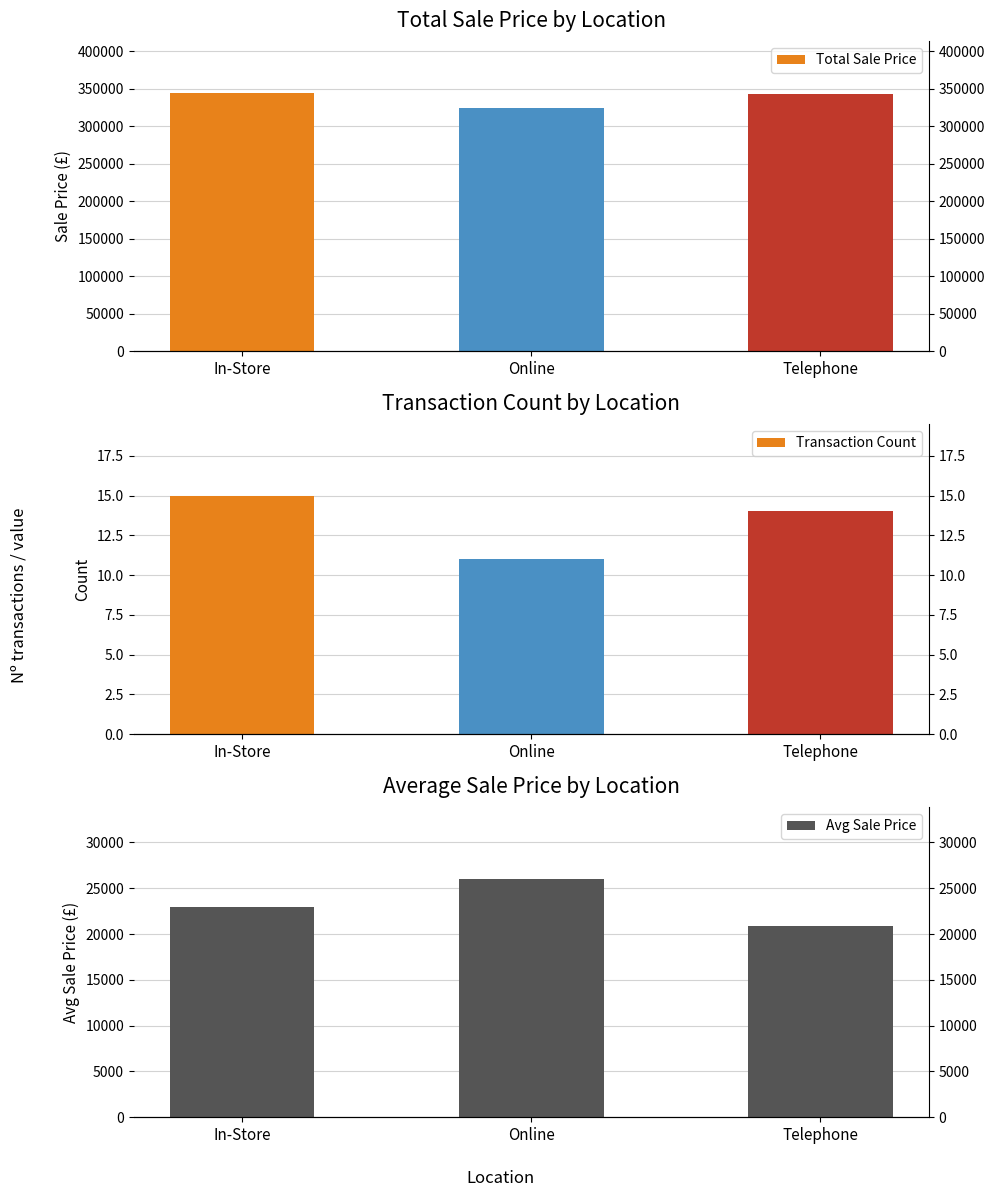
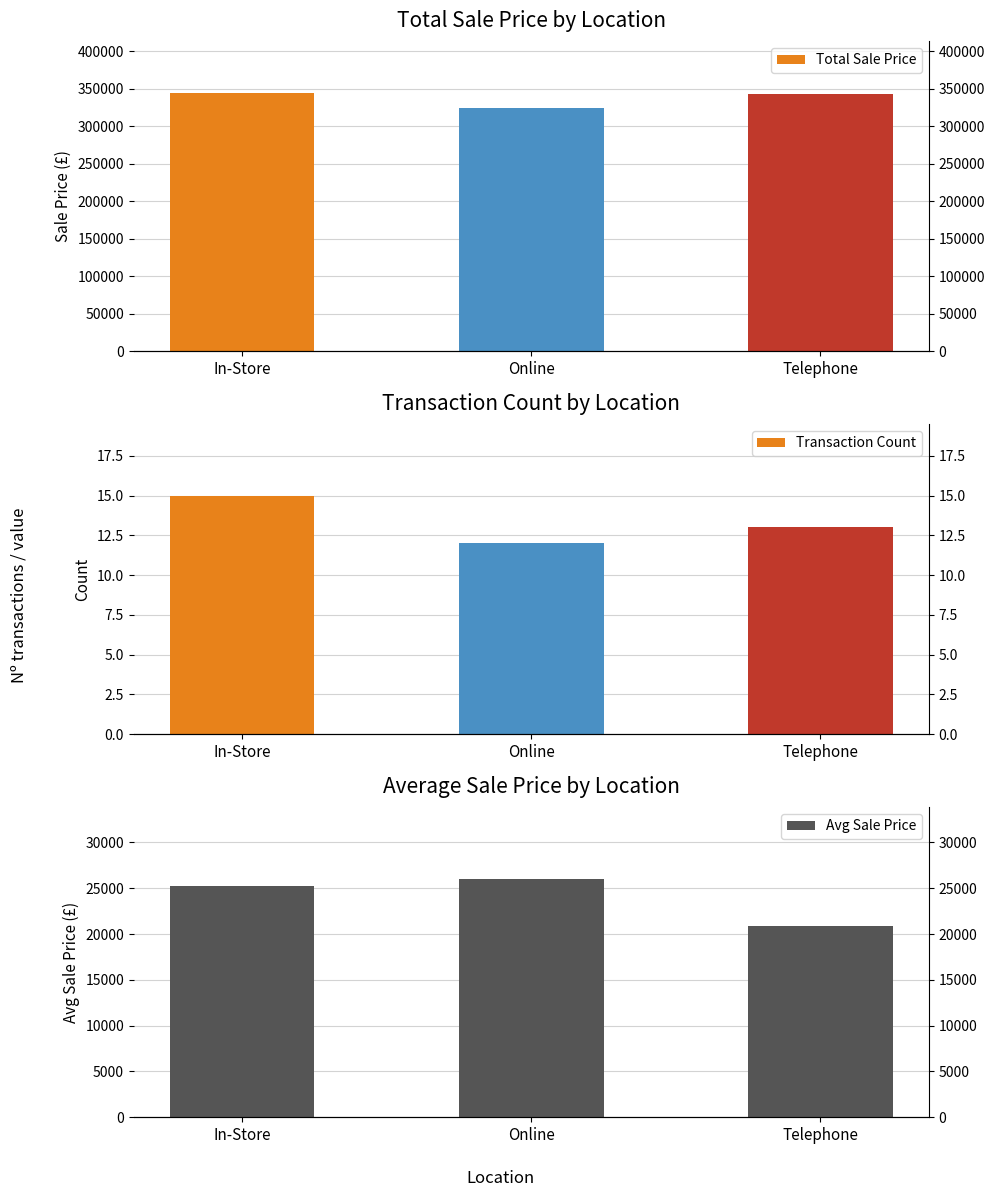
  {
    "Total Sale Price by Location": {
      "In-Store": 340000,
      "Online": 320000,
      "Telephone": 340000
    },
    "Transaction Count by Location": {
      "In-Store": 15,
-     "Online": 11,
-     "Telephone": 14
+     "Online": 12,
+     "Telephone": 13
    },
    "Average Sale Price by Location": {
-     "In-Store": 23000,
+     "In-Store": 25000,
      "Online": 26000,
      "Telephone": 21000
    }
  }
